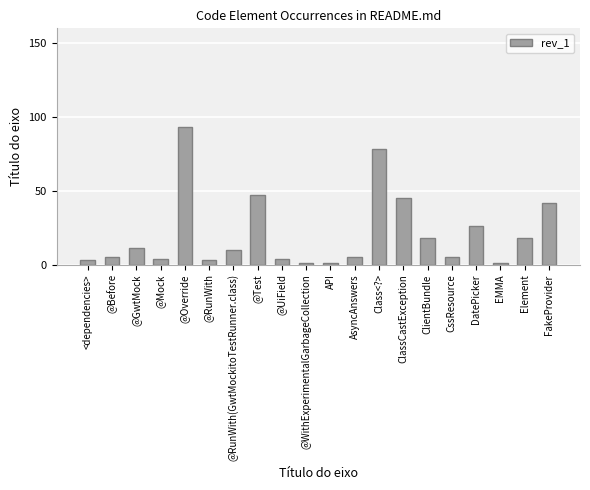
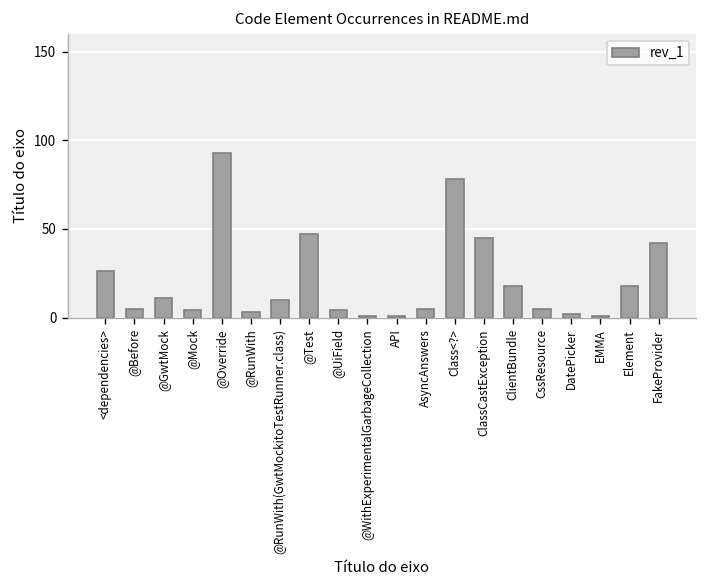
  {
-   "<dependencies>": 3,
+   "<dependencies>": 26,
    "@Before": 5,
    "@GwtMock": 11,
    "@Mock": 4,
    "@Override": 93,
    "@RunWith": 3,
    "@RunWith(GwtMockitoTestRunner.class)": 10,
    "@Test": 47,
    "@UiField": 4,
    "AsyncAnswers": 5,
    "Class<?>": 78,
    "ClassCastException": 45,
    "ClientBundle": 18,
    "CssResource": 5,
-   "DatePicker": 26,
+   "DatePicker": 2,
    "Element": 18,
    "FakeProvider": 42
  }
